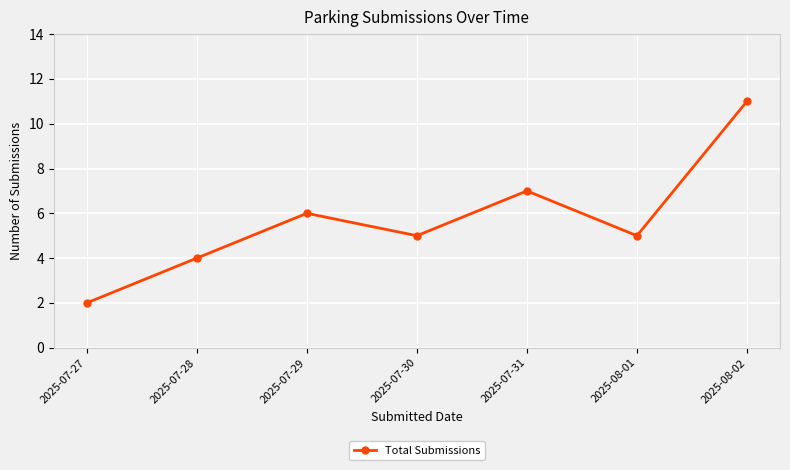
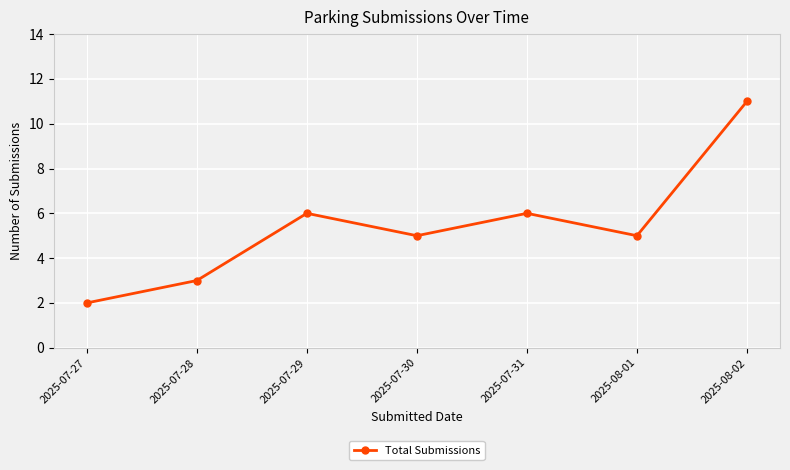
  {
    "2025-07-27": 2,
-   "2025-07-28": 4,
+   "2025-07-28": 3,
    "2025-07-29": 6,
    "2025-07-30": 5,
-   "2025-07-31": 7,
+   "2025-07-31": 6,
    "2025-08-01": 5,
    "2025-08-02": 11
  }
